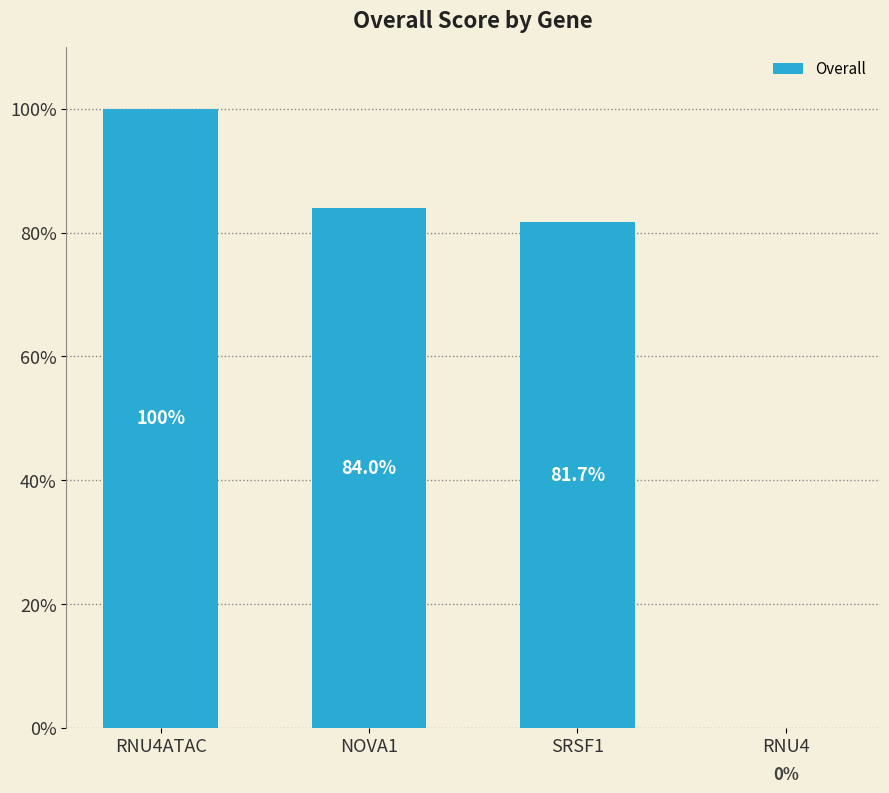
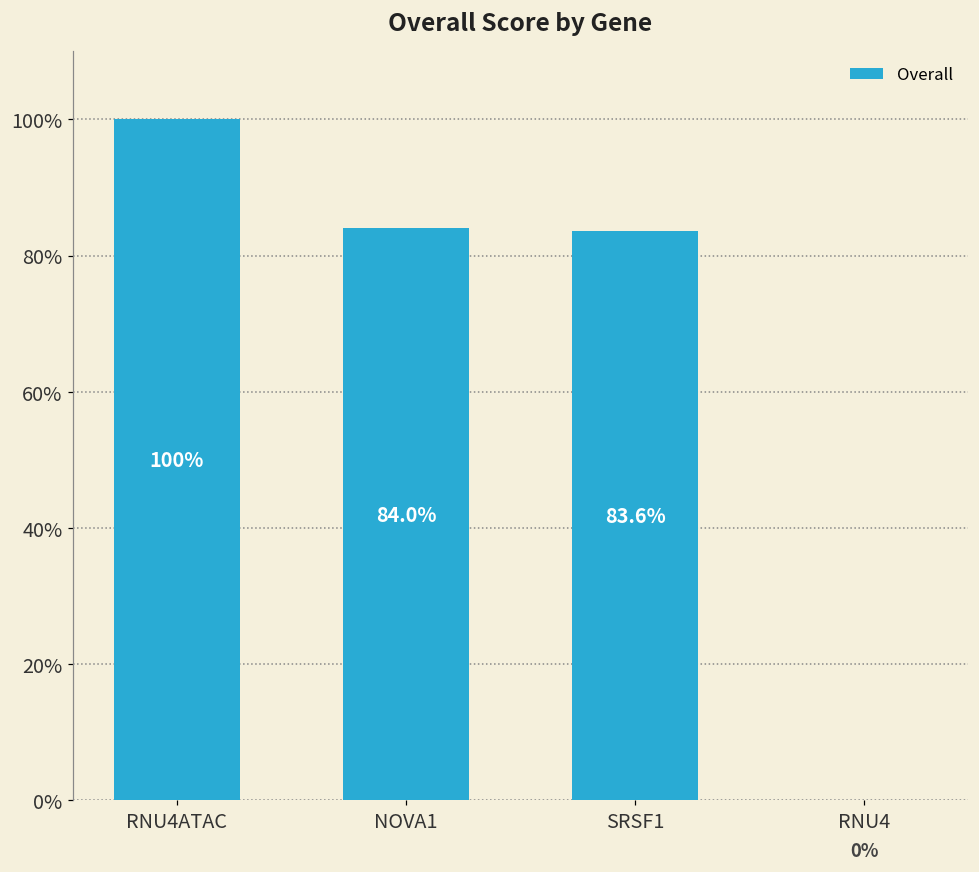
  {
    "RNU4ATAC": "100%",
    "NOVA1": "84.0%",
-   "SRSF1": "81.7%"
+   "SRSF1": "83.6%"
  }
